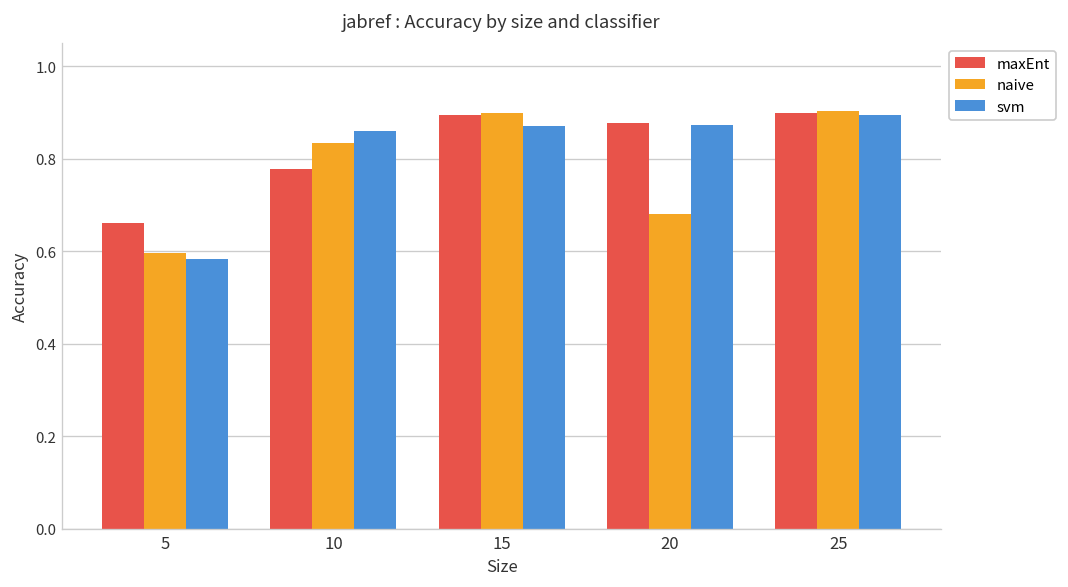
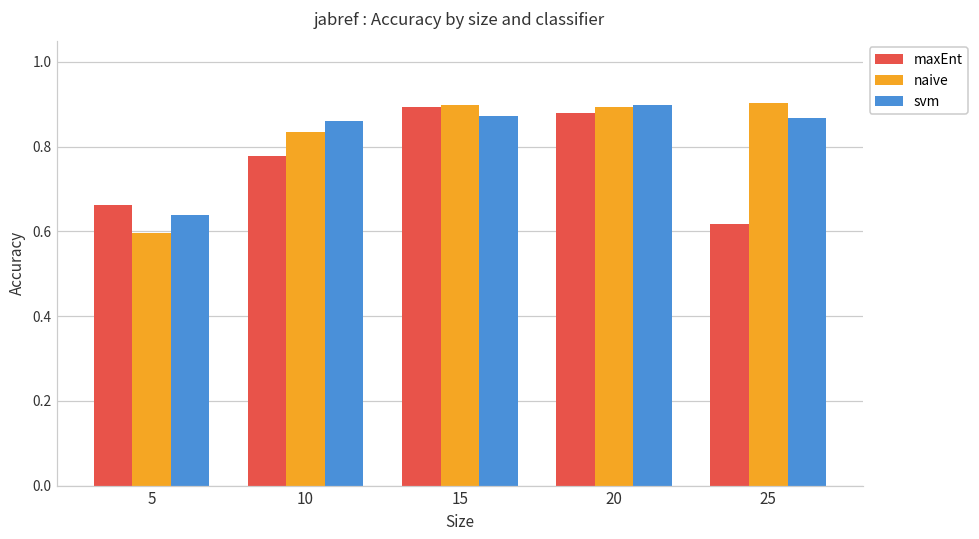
  {
    "maxEnt": {
      "5": 0.66,
      "10": 0.78,
      "15": 0.89,
      "20": 0.88,
-     "25": 0.90
+     "25": 0.62
    },
    "naive": {
      "5": 0.60,
      "10": 0.84,
      "15": 0.90,
-     "20": 0.68,
+     "20": 0.89,
      "25": 0.90
    },
    "svm": {
-     "5": 0.58,
+     "5": 0.64,
      "10": 0.86,
      "15": 0.87,
-     "20": 0.87,
-     "25": 0.90
+     "20": 0.90,
+     "25": 0.87
    }
  }
